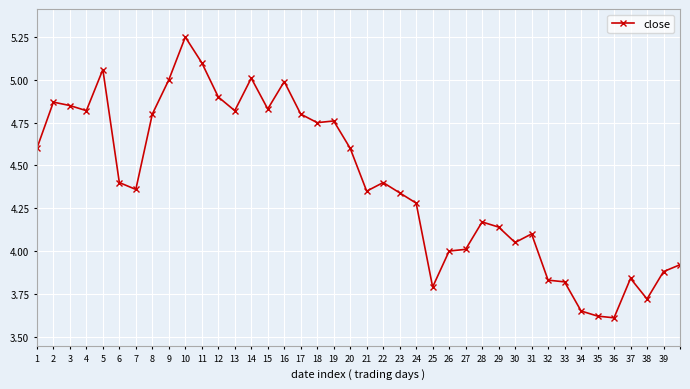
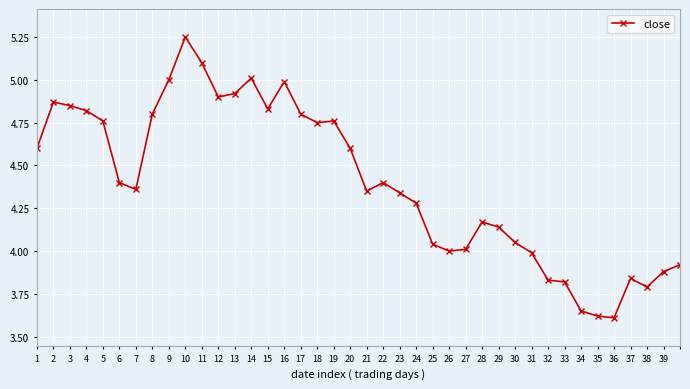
  {
    "1": 4.60,
    "2": 4.87,
    "3": 4.85,
    "4": 4.82,
-   "5": 5.06,
+   "5": 4.76,
    "6": 4.40,
    "7": 4.36,
    "8": 4.80,
    "9": 5.00,
    "10": 5.25,
    "11": 5.10,
    "12": 4.90,
-   "13": 4.82,
+   "13": 4.92,
    "14": 5.01,
    "15": 4.83,
    "16": 4.99,
    "17": 4.80,
    "18": 4.75,
    "19": 4.76,
    "20": 4.60,
    "21": 4.35,
    "22": 4.40,
    "23": 4.34,
    "24": 4.28,
-   "25": 3.79,
+   "25": 4.04,
    "26": 4.00,
    "27": 4.01,
    "28": 4.17,
    "29": 4.14,
    "30": 4.05,
-   "31": 4.10,
+   "31": 3.99,
    "32": 3.83,
    "33": 3.82,
    "34": 3.65,
    "35": 3.62,
    "36": 3.61,
    "37": 3.84,
-   "38": 3.72
+   "38": 3.79
  }
